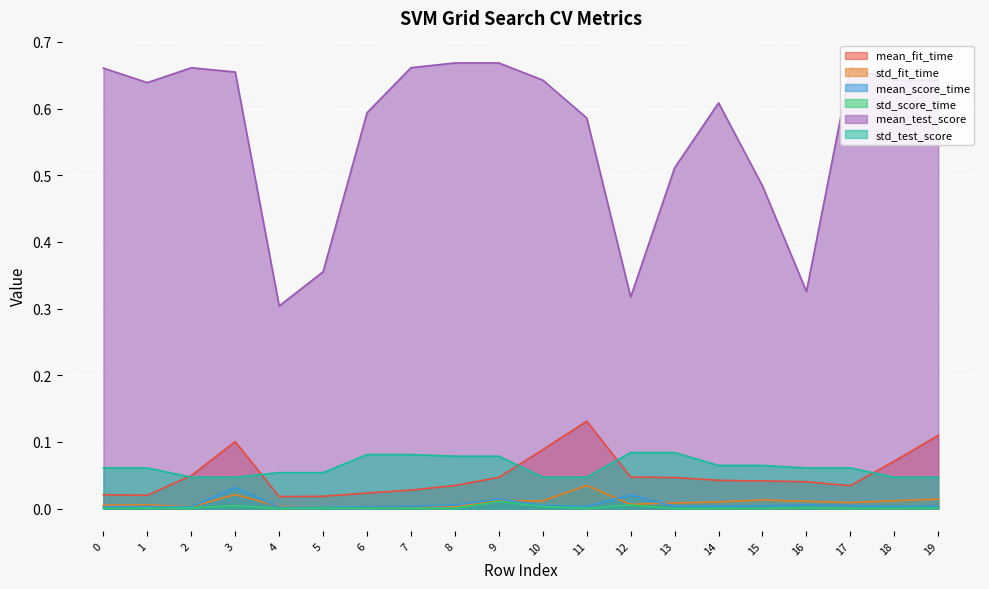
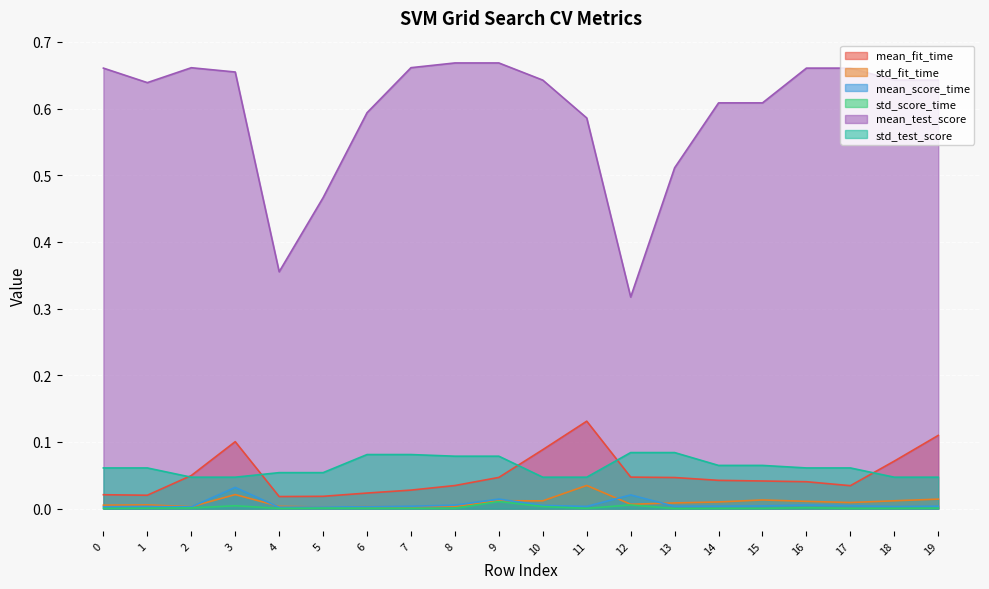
  {
    "mean_score_time": {
      "3": 0.03,
      "12": 0.02,
      "16": 0.01,
      "17": 0.00
    },
    "mean_test_score": {
      "0": 0.66,
      "1": 0.64,
      "2": 0.66,
      "3": 0.65,
-     "4": 0.30,
-     "5": 0.36,
+     "4": 0.36,
+     "5": 0.47,
      "6": 0.59,
      "7": 0.66,
      "8": 0.67,
      "9": 0.67,
      "10": 0.64,
      "11": 0.59,
      "12": 0.32,
      "13": 0.51,
      "14": 0.61,
-     "15": 0.48,
-     "16": 0.33
+     "15": 0.61,
+     "16": 0.66
    }
  }
